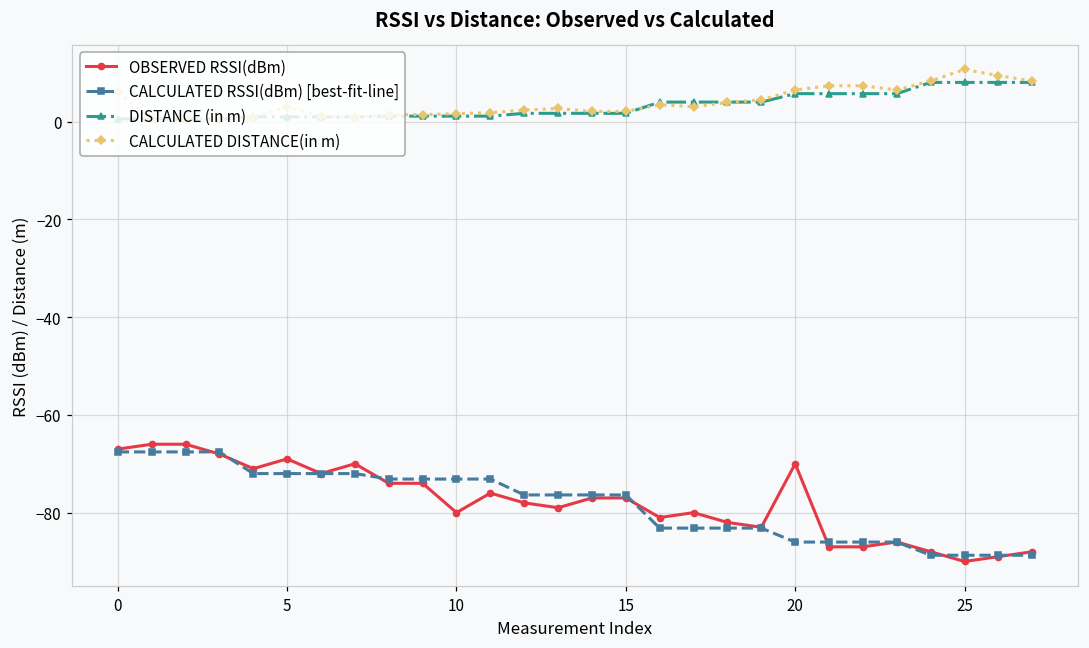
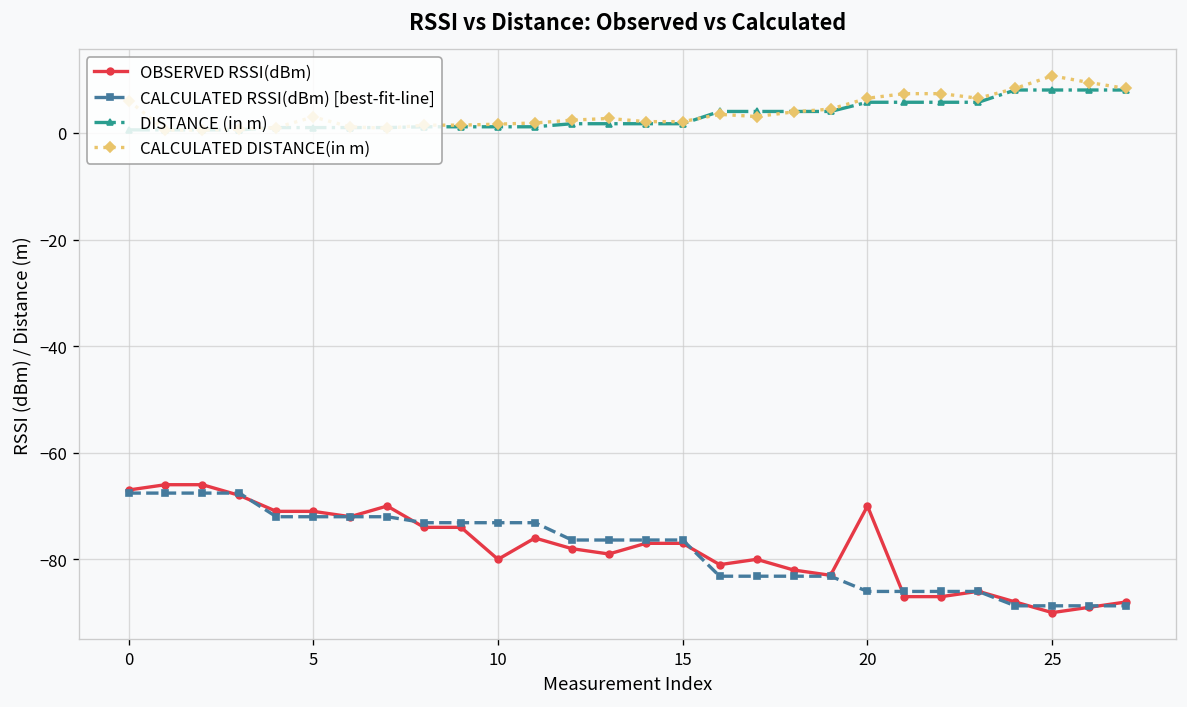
  {
    "OBSERVED RSSI(dBm)": {
-     "5": -69,
+     "5": -71,
      "10": -80,
      "15": -77,
      "20": -70,
      "25": -90
    },
    "CALCULATED DISTANCE(in m)": {
      "20": 7,
      "25": 11
    }
  }
